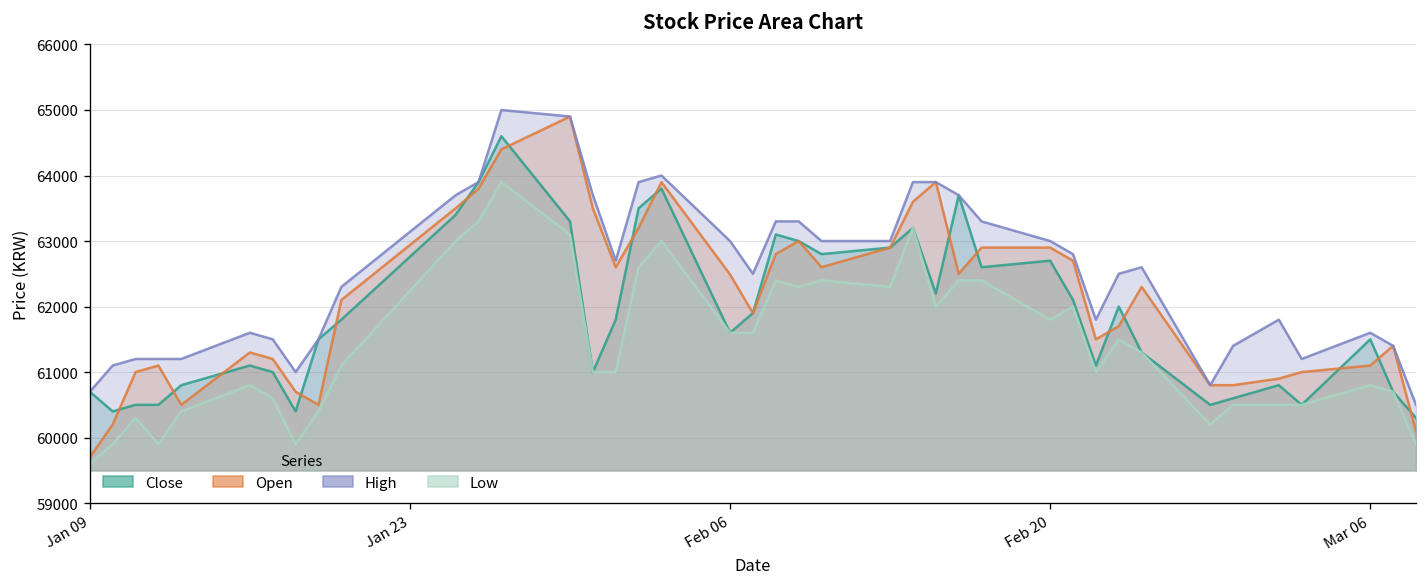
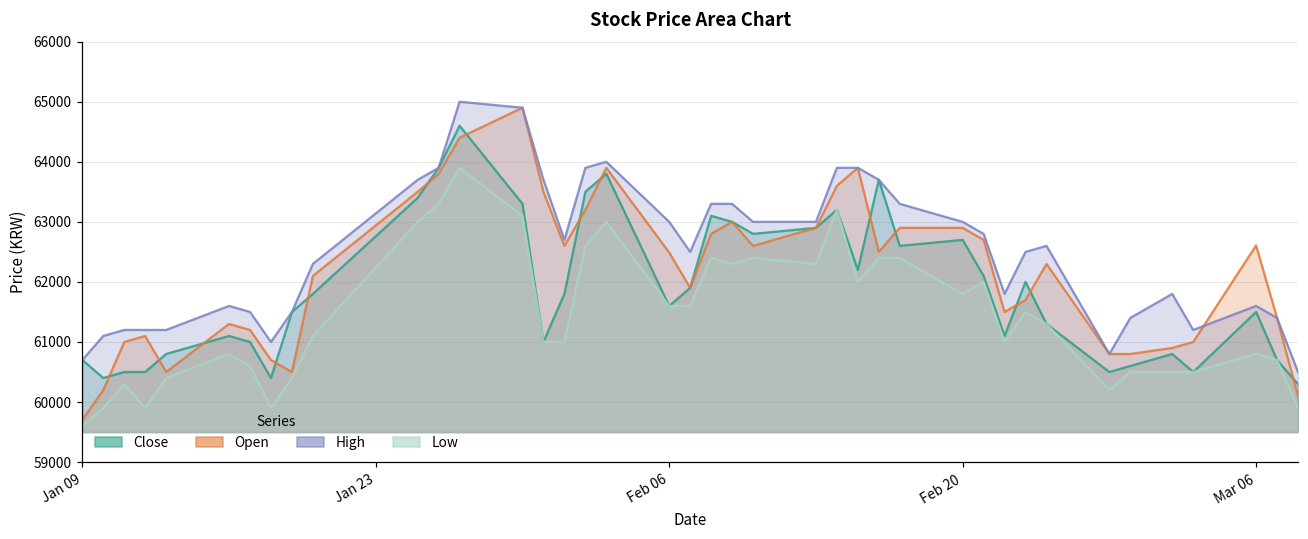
  {
    "Open": {
      "Jan 09": 59700,
      "Feb 06": 62500,
      "Feb 20": 62900,
-     "Mar 06": 61100
+     "Mar 06": 62600
    }
  }
